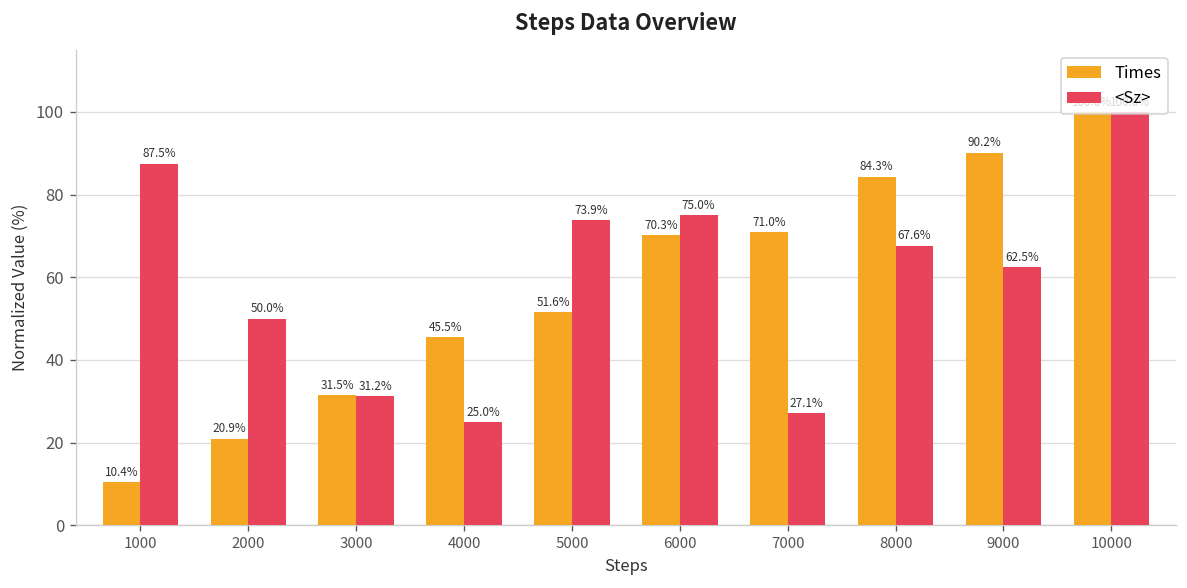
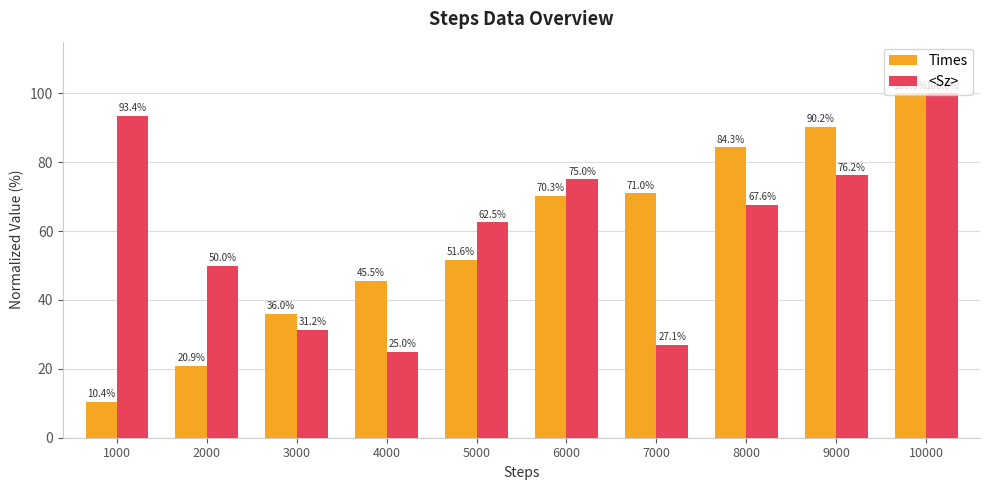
  {
    "Times": {
      "1000": "10.4%",
      "2000": "20.9%",
-     "3000": "31.5%",
+     "3000": "36.0%",
      "4000": "45.5%",
      "5000": "51.6%",
      "6000": "70.3%",
      "7000": "71.0%",
      "8000": "84.3%",
      "9000": "90.2%"
    },
    "<Sz>": {
-     "1000": "87.5%",
+     "1000": "93.4%",
      "2000": "50.0%",
      "3000": "31.2%",
      "4000": "25.0%",
-     "5000": "73.9%",
+     "5000": "62.5%",
      "6000": "75.0%",
      "7000": "27.1%",
      "8000": "67.6%",
-     "9000": "62.5%"
+     "9000": "76.2%"
    }
  }
